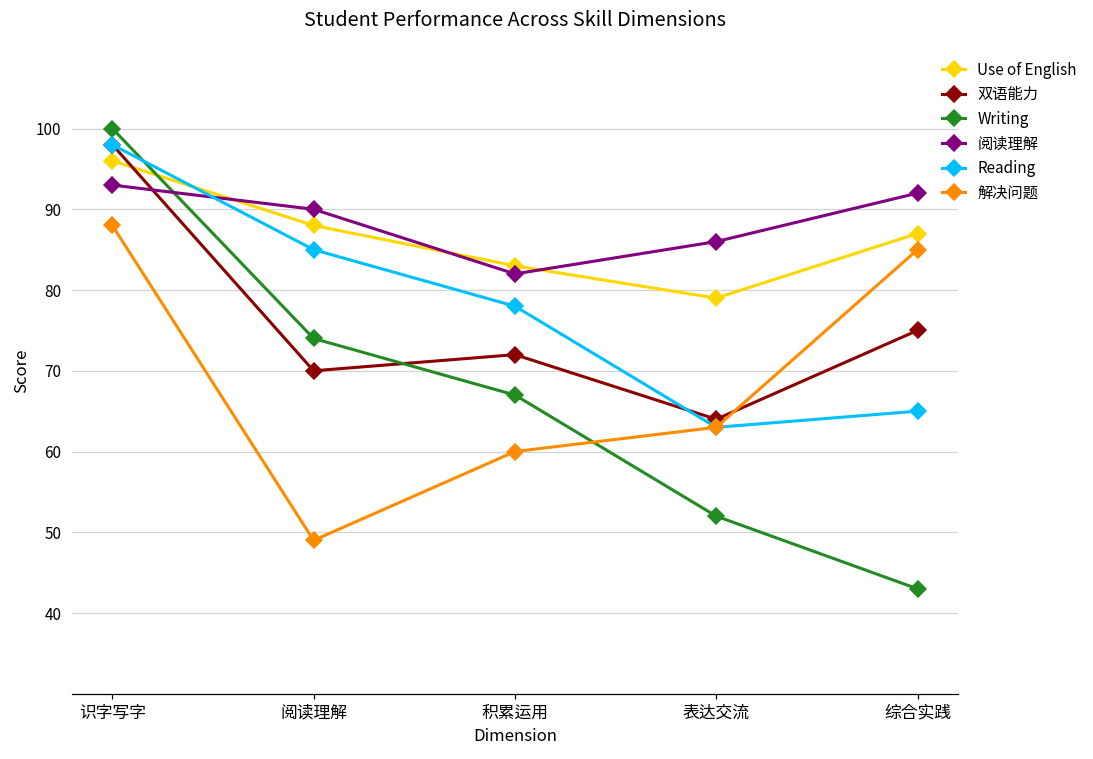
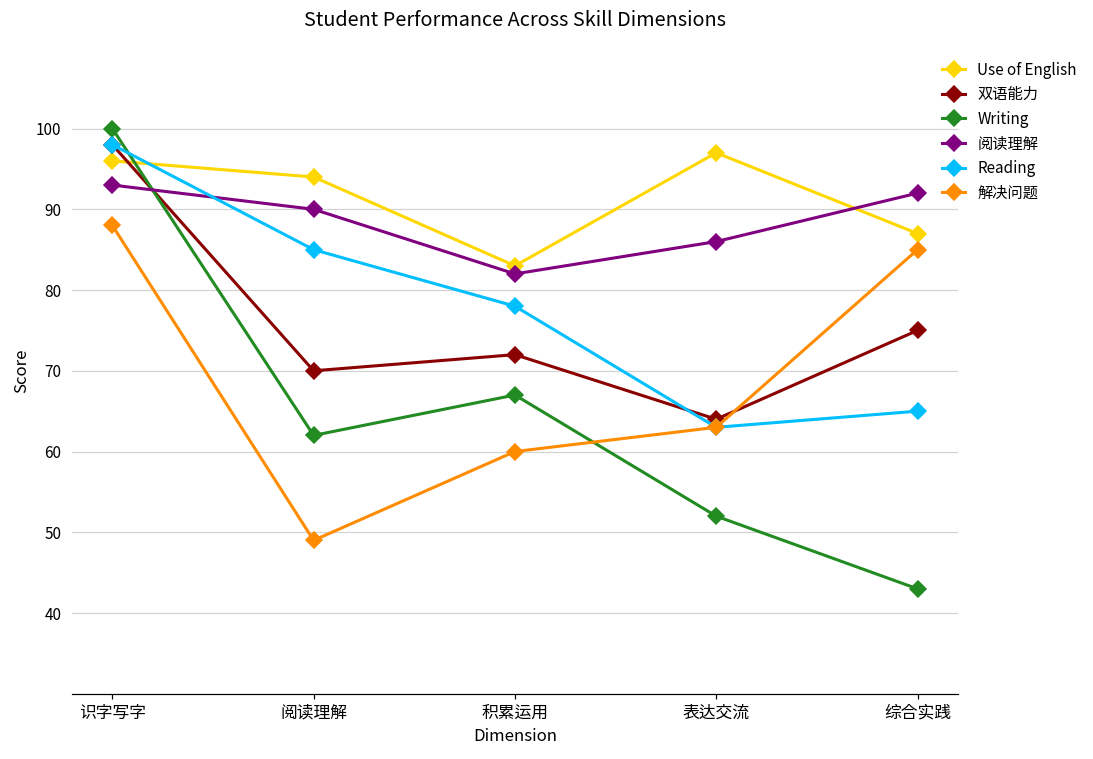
  {
    "Use of English": {
      "识字写字": 96,
-     "阅读理解": 88,
+     "阅读理解": 94,
      "积累运用": 83,
-     "表达交流": 79,
+     "表达交流": 97,
      "综合实践": 87
    },
    "双语能力": {
      "阅读理解": 70,
      "积累运用": 72,
      "表达交流": 64,
      "综合实践": 75
    },
    "Writing": {
      "识字写字": 100,
-     "阅读理解": 74,
+     "阅读理解": 62,
      "积累运用": 67,
      "表达交流": 52,
      "综合实践": 43
    },
    "阅读理解": {
      "识字写字": 93,
      "阅读理解": 90,
      "积累运用": 82,
      "表达交流": 86,
      "综合实践": 92
    },
    "Reading": {
      "阅读理解": 85,
      "积累运用": 78,
      "综合实践": 65
    },
    "解决问题": {
      "识字写字": 88,
      "阅读理解": 49,
      "积累运用": 60,
      "综合实践": 85
    }
  }
